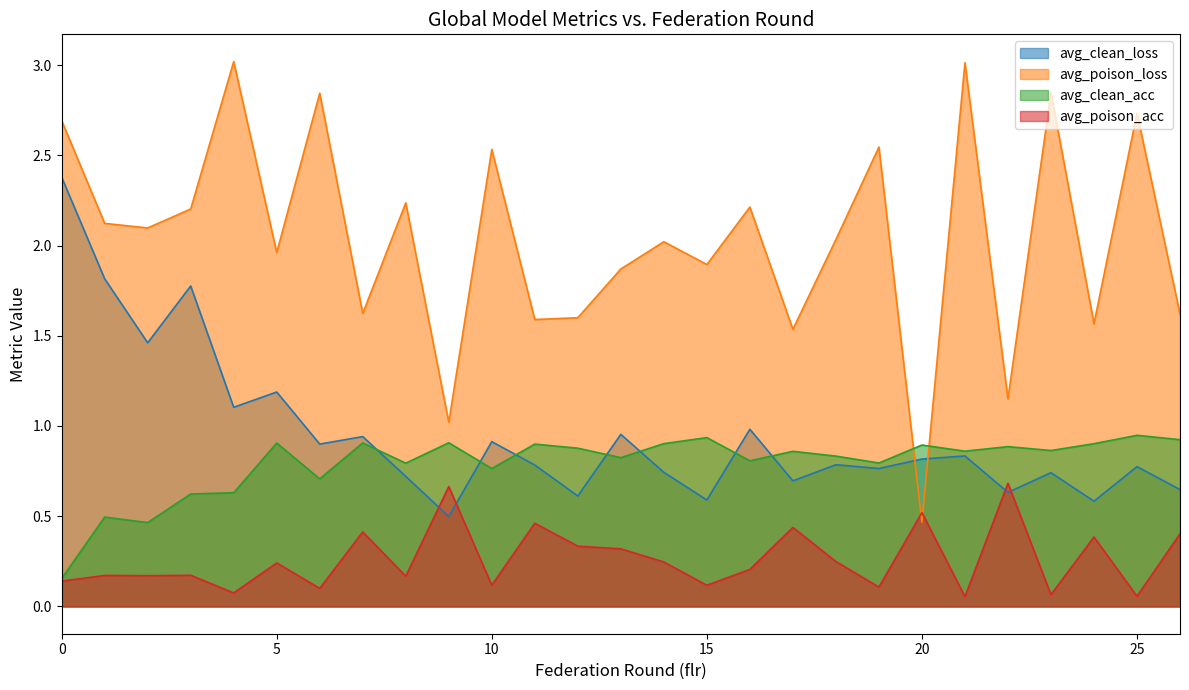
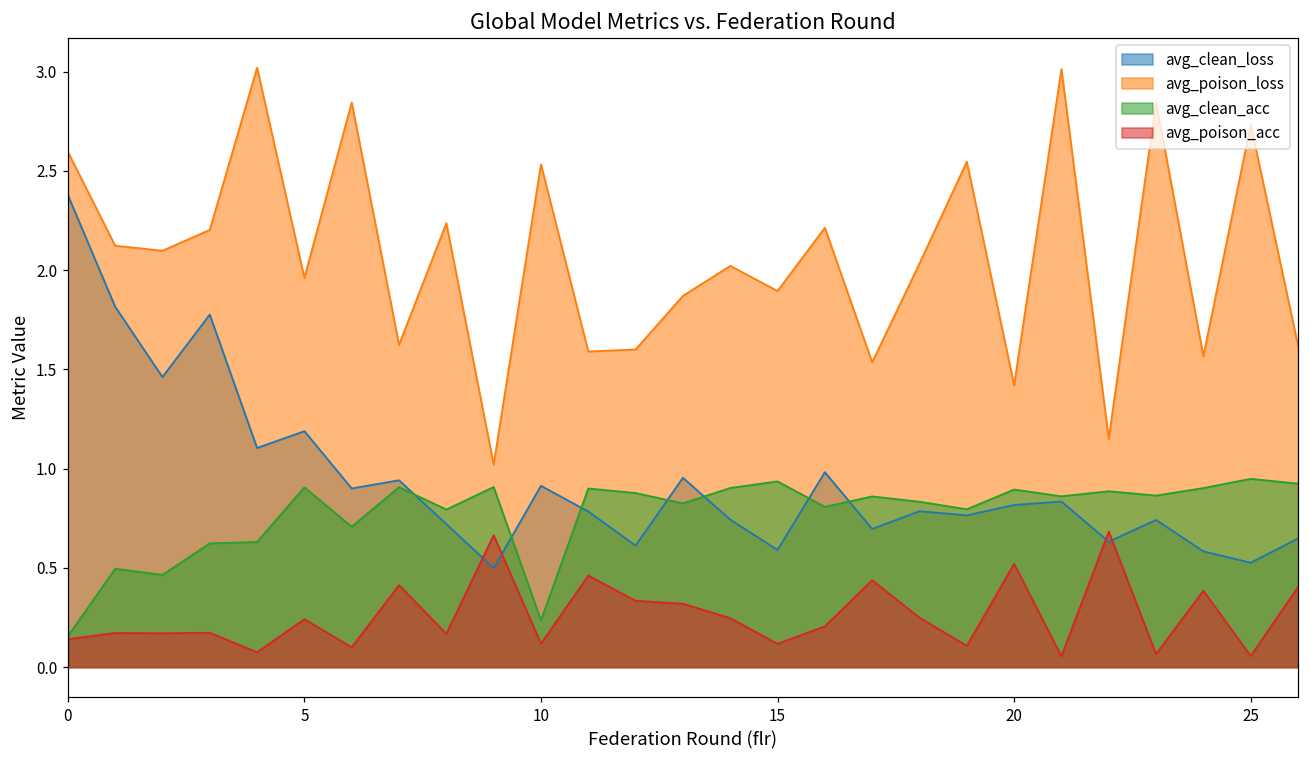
  {
    "avg_clean_loss": {
      "0": 2.38,
      "5": 1.19,
      "10": 0.91,
      "15": 0.59,
      "20": 0.82,
-     "25": 0.77
+     "25": 0.53
    },
    "avg_poison_loss": {
-     "0": 2.69,
+     "0": 2.60,
      "5": 1.96,
      "10": 2.53,
      "15": 1.89,
-     "20": 0.47
+     "20": 1.42
    },
    "avg_clean_acc": {
      "5": 0.91,
-     "10": 0.76,
+     "10": 0.24,
      "15": 0.94,
      "20": 0.89,
      "25": 0.95
    },
    "avg_poison_acc": {
      "5": 0.24,
      "10": 0.12,
      "15": 0.12,
      "20": 0.52,
      "25": 0.06
    }
  }
